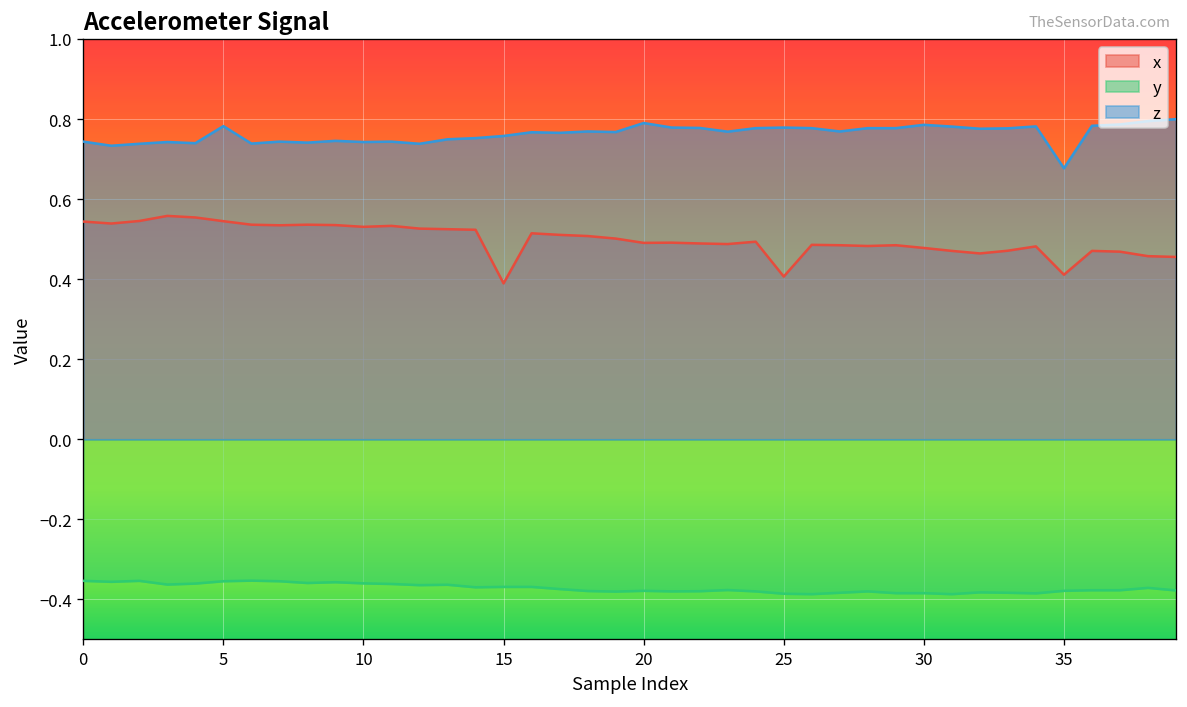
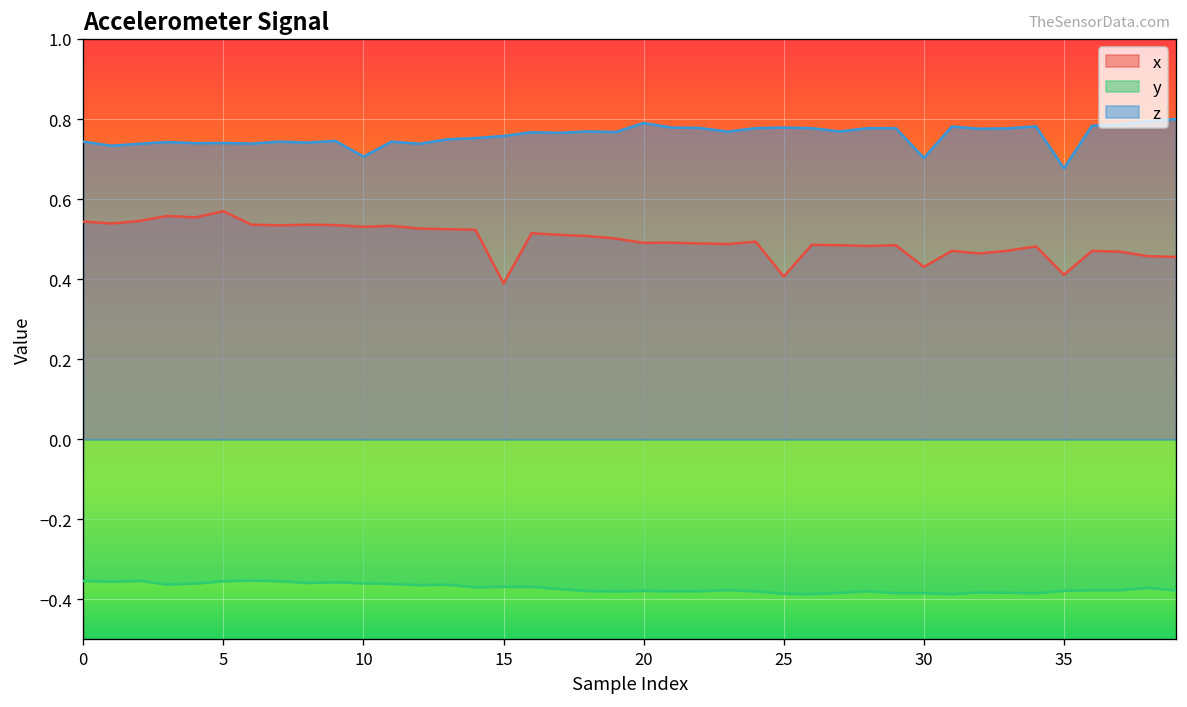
  {
    "x": {
      "0": 0.54,
-     "5": 0.54,
+     "5": 0.57,
      "10": 0.53,
      "15": 0.39,
      "20": 0.49,
      "25": 0.41,
-     "30": 0.48,
+     "30": 0.43,
      "35": 0.41
    },
    "z": {
      "0": 0.74,
-     "5": 0.78,
-     "10": 0.74,
+     "5": 0.74,
+     "10": 0.71,
      "15": 0.76,
      "20": 0.79,
      "25": 0.78,
-     "30": 0.79,
+     "30": 0.70,
      "35": 0.68
    }
  }
